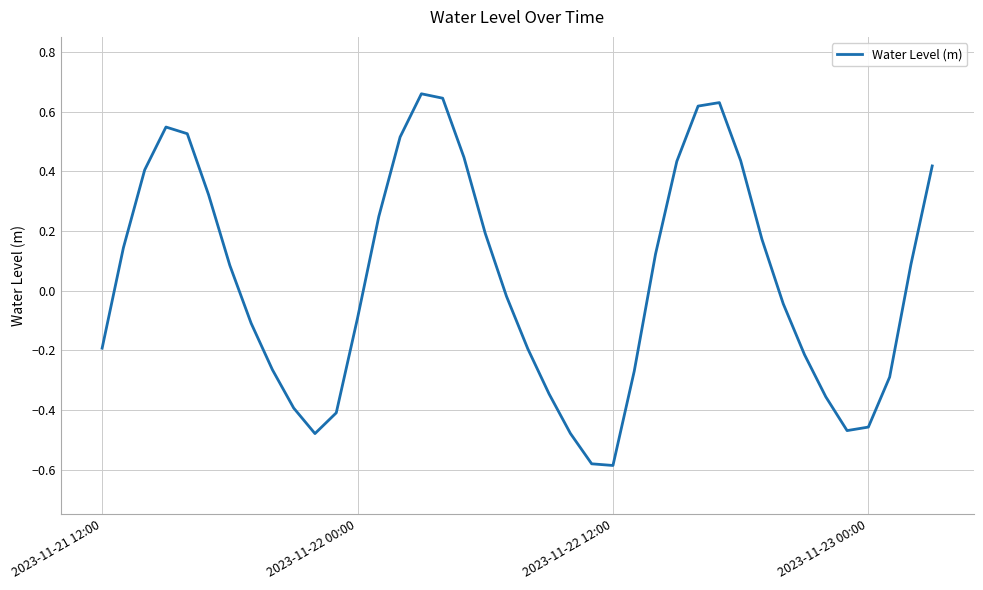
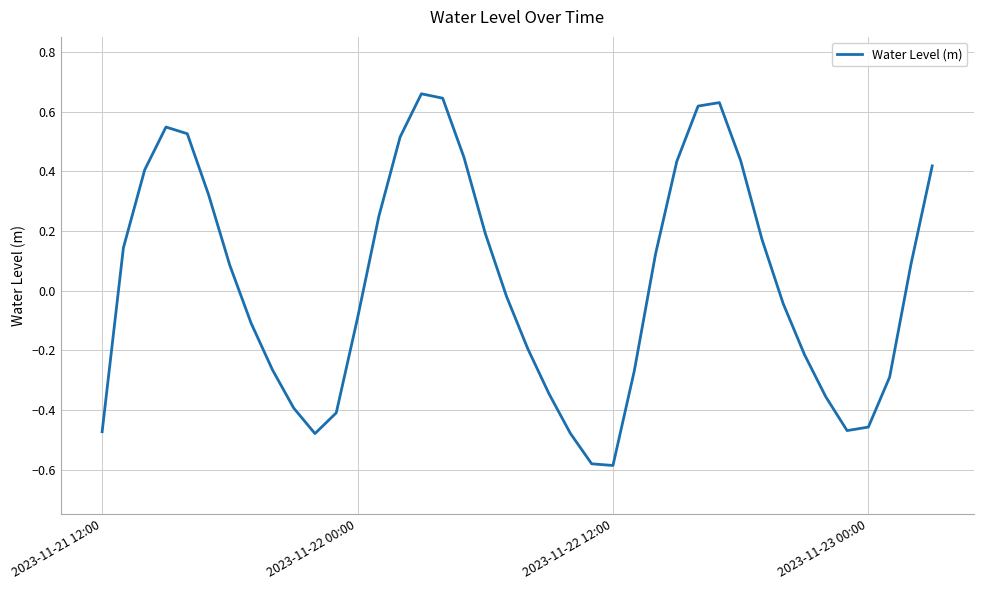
  {
-   "2023-11-21 12:00": -0.19,
+   "2023-11-21 12:00": -0.47,
    "2023-11-22 00:00": -0.09,
    "2023-11-22 12:00": -0.59,
    "2023-11-23 00:00": -0.46
  }
